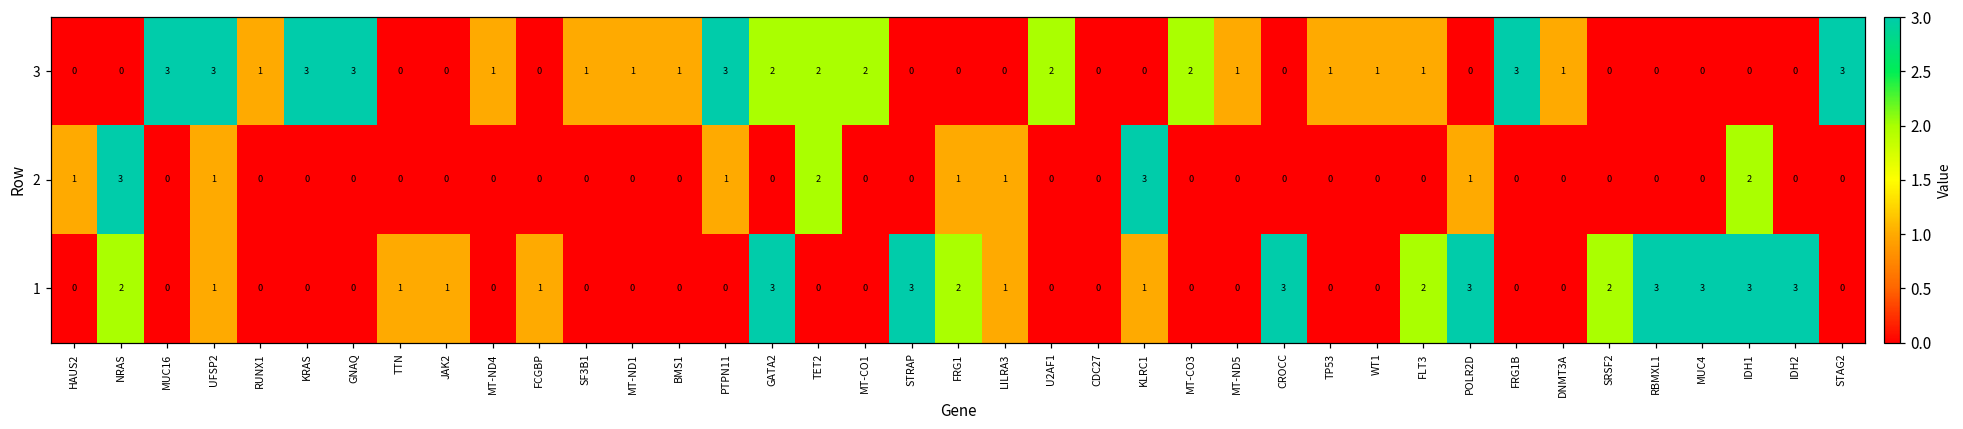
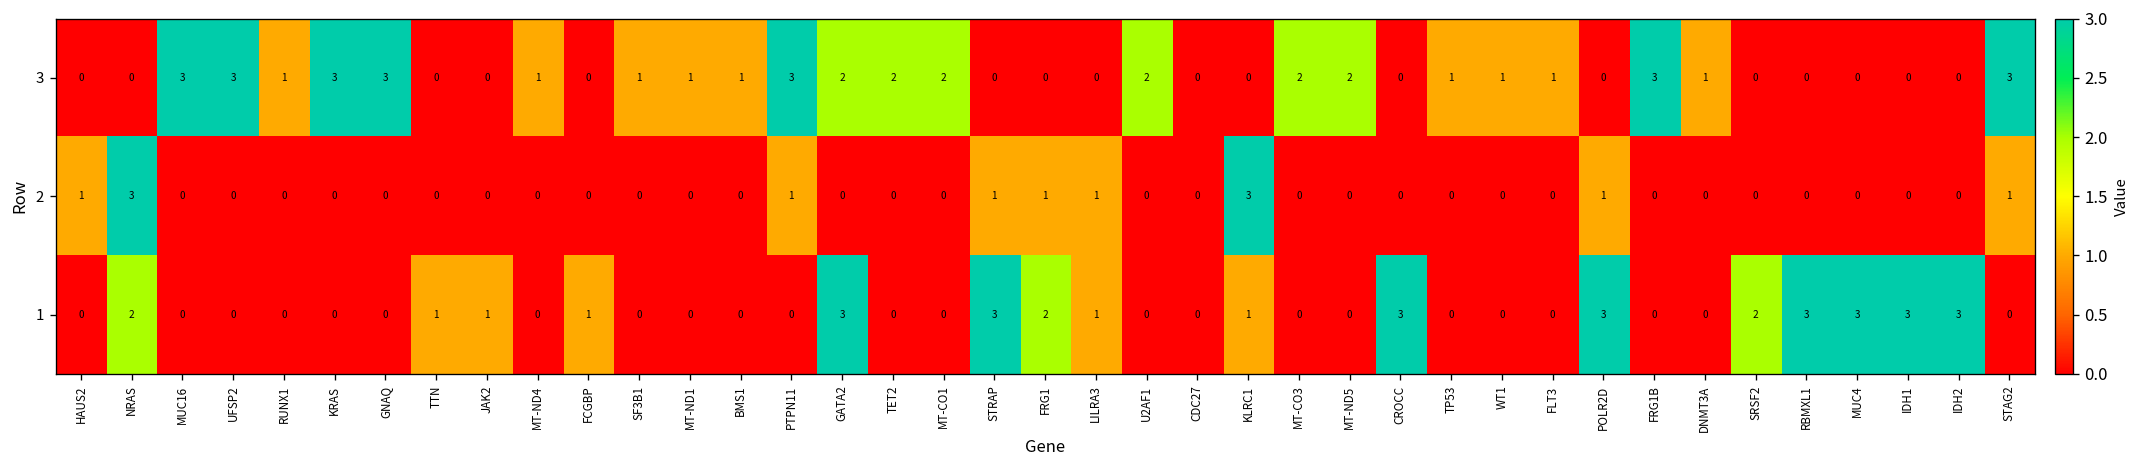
  {
    "3": {
      "HAUS2": 0,
      "NRAS": 0,
      "MUC16": 3,
      "UFSP2": 3,
      "RUNX1": 1,
      "KRAS": 3,
      "GNAQ": 3,
      "TTN": 0,
      "JAK2": 0,
      "MT-ND4": 1,
      "FCGBP": 0,
      "SF3B1": 1,
      "MT-ND1": 1,
      "BMS1": 1,
      "PTPN11": 3,
      "GATA2": 2,
      "TET2": 2,
      "MT-CO1": 2,
      "STRAP": 0,
      "FRG1": 0,
      "LILRA3": 0,
      "U2AF1": 2,
      "CDC27": 0,
      "KLRC1": 0,
      "MT-CO3": 2,
-     "MT-ND5": 1,
+     "MT-ND5": 2,
      "CROCC": 0,
      "TP53": 1,
      "WT1": 1,
      "FLT3": 1,
      "POLR2D": 0,
      "FRG1B": 3,
      "DNMT3A": 1,
      "SRSF2": 0,
      "RBMXL1": 0,
      "MUC4": 0,
      "IDH1": 0,
      "IDH2": 0,
      "STAG2": 3
    },
    "2": {
      "HAUS2": 1,
      "NRAS": 3,
      "MUC16": 0,
-     "UFSP2": 1,
+     "UFSP2": 0,
      "RUNX1": 0,
      "KRAS": 0,
      "GNAQ": 0,
      "TTN": 0,
      "JAK2": 0,
      "MT-ND4": 0,
      "FCGBP": 0,
      "SF3B1": 0,
      "MT-ND1": 0,
      "BMS1": 0,
      "PTPN11": 1,
      "GATA2": 0,
-     "TET2": 2,
+     "TET2": 0,
      "MT-CO1": 0,
-     "STRAP": 0,
+     "STRAP": 1,
      "FRG1": 1,
      "LILRA3": 1,
      "U2AF1": 0,
      "CDC27": 0,
      "KLRC1": 3,
      "MT-CO3": 0,
      "MT-ND5": 0,
      "CROCC": 0,
      "TP53": 0,
      "WT1": 0,
      "FLT3": 0,
      "POLR2D": 1,
      "FRG1B": 0,
      "DNMT3A": 0,
      "SRSF2": 0,
      "RBMXL1": 0,
      "MUC4": 0,
-     "IDH1": 2,
+     "IDH1": 0,
      "IDH2": 0,
-     "STAG2": 0
+     "STAG2": 1
    },
    "1": {
      "HAUS2": 0,
      "NRAS": 2,
      "MUC16": 0,
-     "UFSP2": 1,
+     "UFSP2": 0,
      "RUNX1": 0,
      "KRAS": 0,
      "GNAQ": 0,
      "TTN": 1,
      "JAK2": 1,
      "MT-ND4": 0,
      "FCGBP": 1,
      "SF3B1": 0,
      "MT-ND1": 0,
      "BMS1": 0,
      "PTPN11": 0,
      "GATA2": 3,
      "TET2": 0,
      "MT-CO1": 0,
      "STRAP": 3,
      "FRG1": 2,
      "LILRA3": 1,
      "U2AF1": 0,
      "CDC27": 0,
      "KLRC1": 1,
      "MT-CO3": 0,
      "MT-ND5": 0,
      "CROCC": 3,
      "TP53": 0,
      "WT1": 0,
-     "FLT3": 2,
+     "FLT3": 0,
      "POLR2D": 3,
      "FRG1B": 0,
      "DNMT3A": 0,
      "SRSF2": 2,
      "RBMXL1": 3,
      "MUC4": 3,
      "IDH1": 3,
      "IDH2": 3,
      "STAG2": 0
    }
  }
